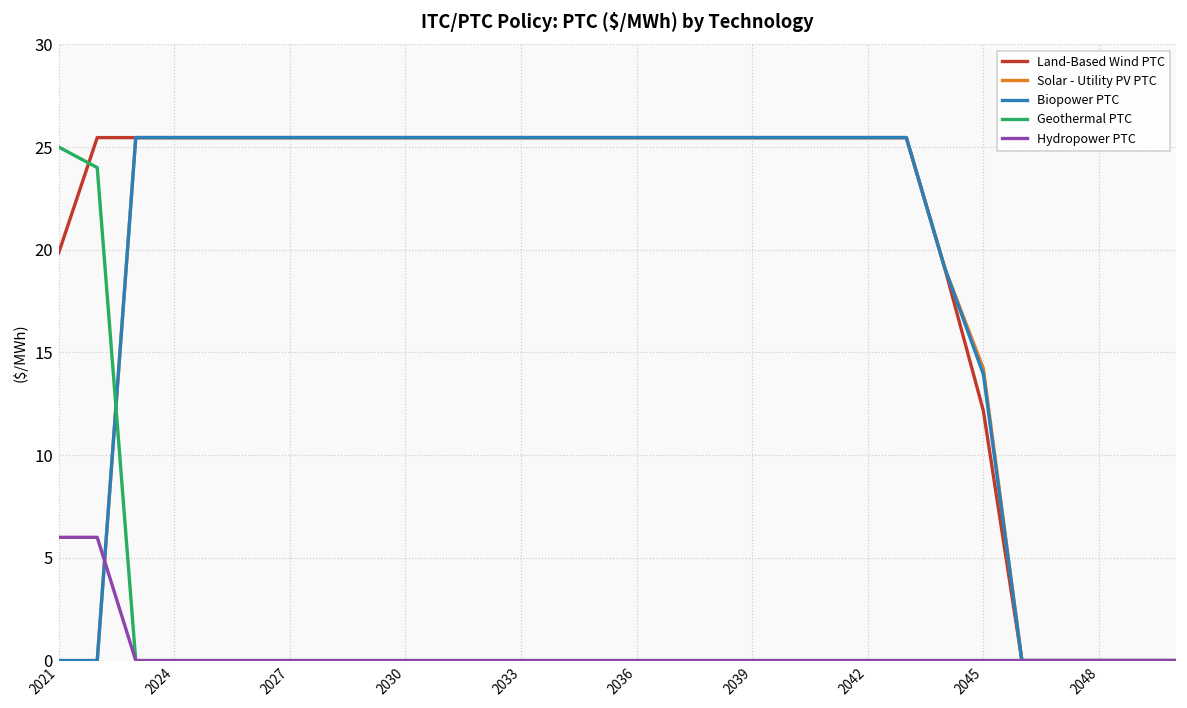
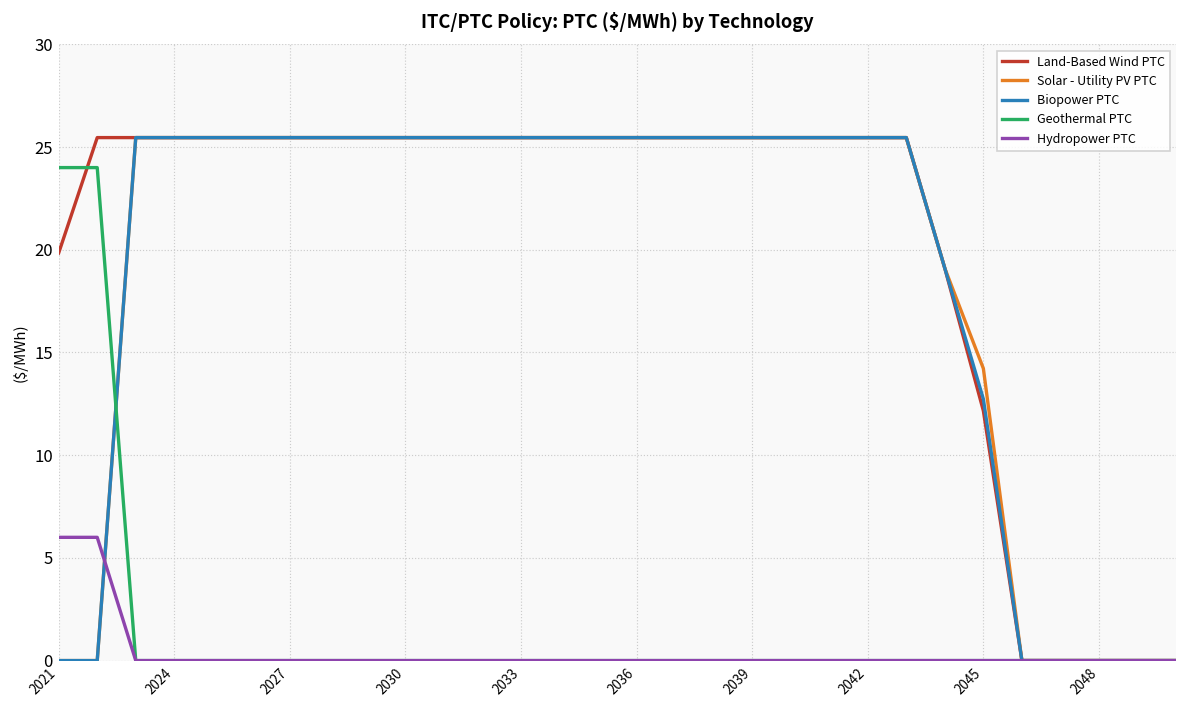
  {
    "Land-Based Wind PTC": {
      "2021": 19.8,
      "2045": 12.2
    },
    "Solar - Utility PV PTC": {
      "2045": 14.2
    },
    "Biopower PTC": {
-     "2045": 13.9
+     "2045": 12.7
    },
    "Geothermal PTC": {
-     "2021": 25
+     "2021": 24
    },
    "Hydropower PTC": {
      "2021": 6.0
    }
  }
